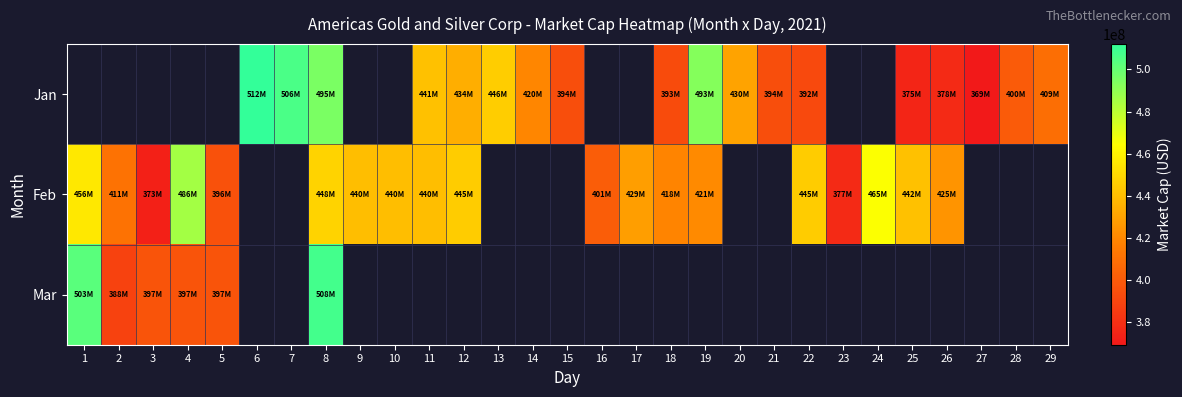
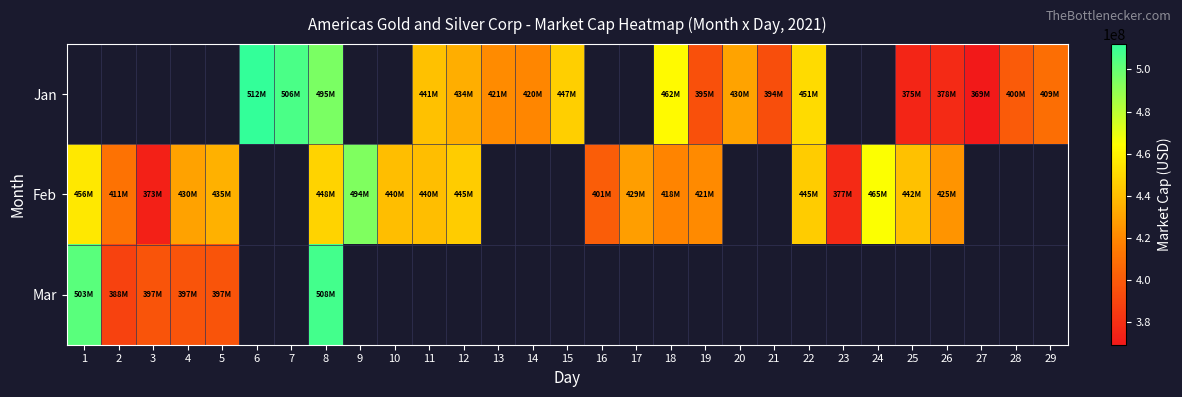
  {
    "Jan": {
      "6": "512M",
      "7": "506M",
      "8": "495M",
      "11": "441M",
      "12": "434M",
-     "13": "446M",
+     "13": "421M",
      "14": "420M",
-     "15": "394M",
-     "18": "393M",
-     "19": "493M",
+     "15": "447M",
+     "18": "462M",
+     "19": "395M",
      "20": "430M",
      "21": "394M",
-     "22": "392M",
+     "22": "451M",
      "25": "375M",
      "26": "378M",
      "27": "369M",
      "28": "400M",
      "29": "409M"
    },
    "Feb": {
      "1": "456M",
      "2": "411M",
      "3": "373M",
-     "4": "486M",
-     "5": "396M",
+     "4": "430M",
+     "5": "435M",
      "8": "448M",
-     "9": "440M",
+     "9": "494M",
      "10": "440M",
      "11": "440M",
      "12": "445M",
      "16": "401M",
      "17": "429M",
      "18": "418M",
      "19": "421M",
      "22": "445M",
      "23": "377M",
      "24": "465M",
      "25": "442M",
      "26": "425M"
    },
    "Mar": {
      "1": "503M",
      "2": "388M",
      "3": "397M",
      "4": "397M",
      "5": "397M",
      "8": "508M"
    }
  }
